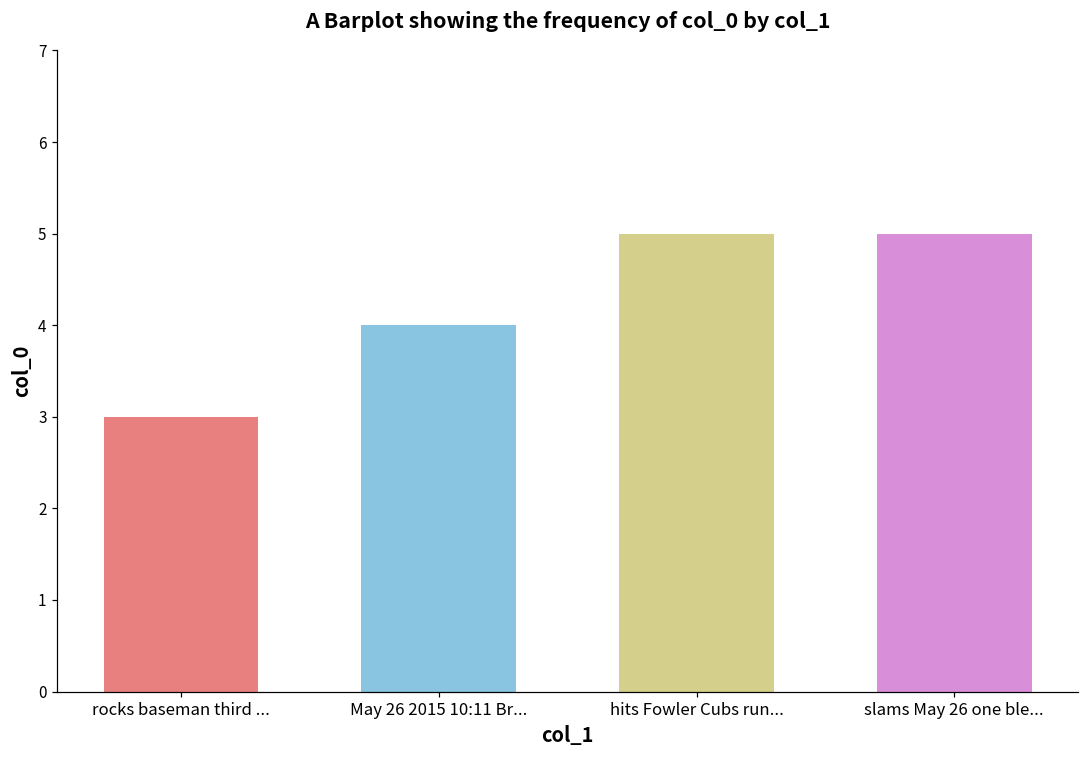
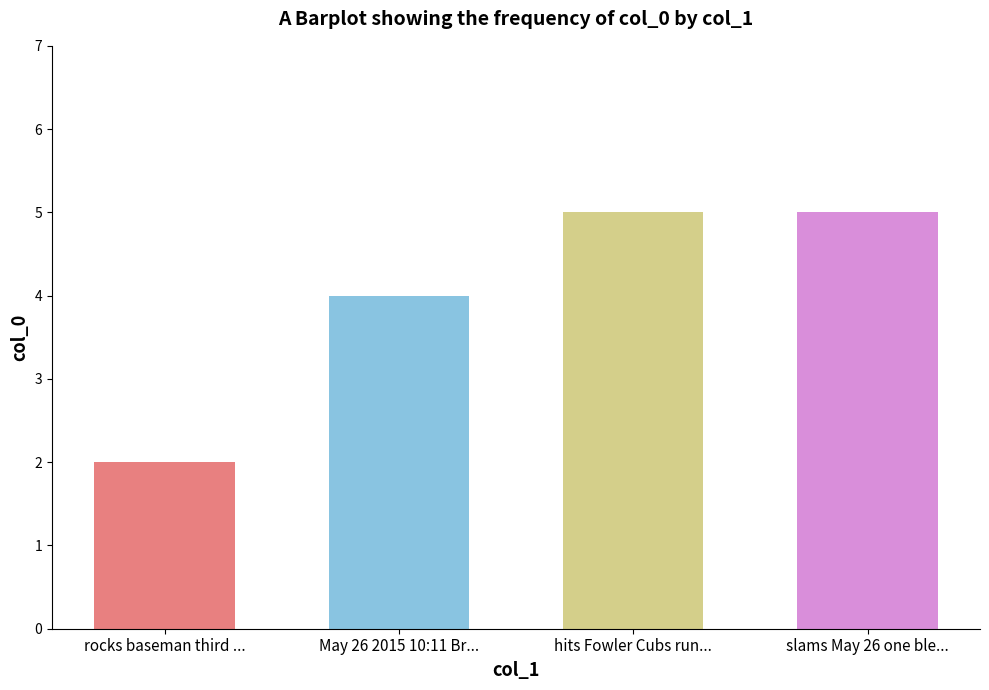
  {
-   "rocks baseman third ...": 3,
+   "rocks baseman third ...": 2,
    "May 26 2015 10:11 Br...": 4,
    "hits Fowler Cubs run...": 5,
    "slams May 26 one ble...": 5
  }
